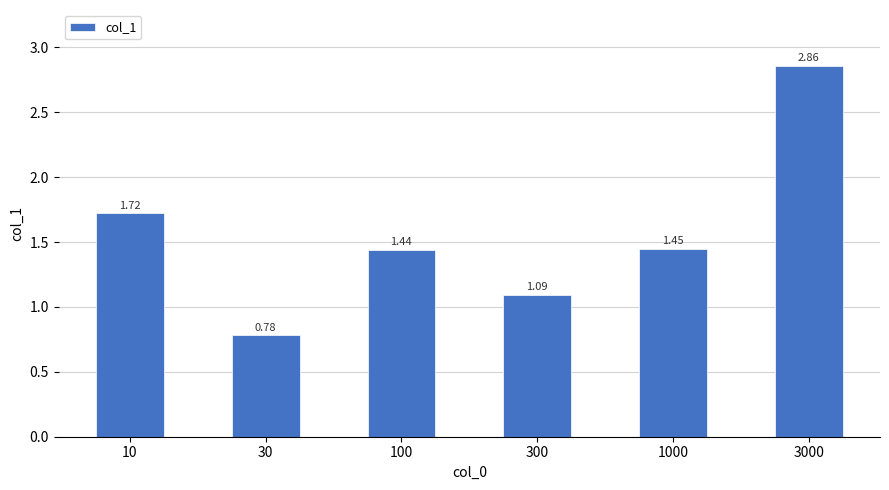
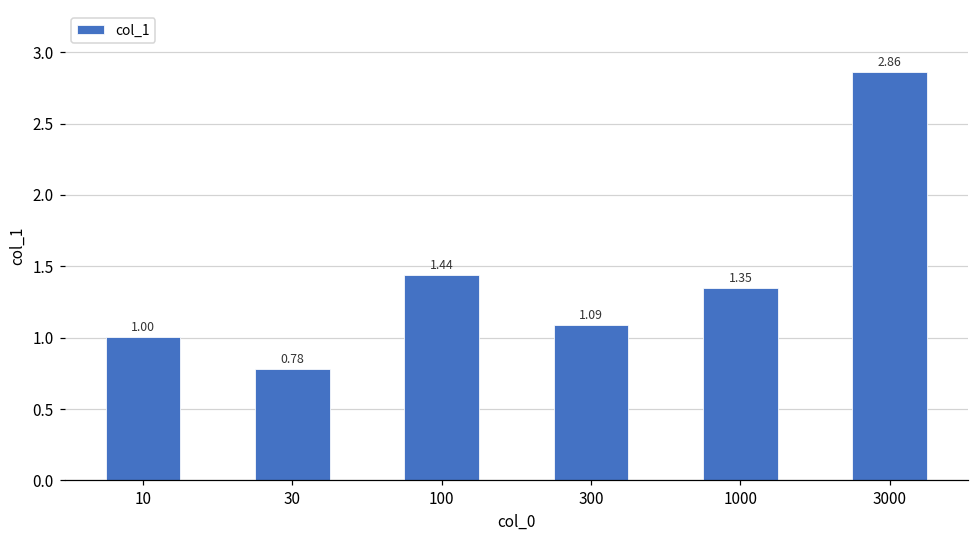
  {
-   "10": 1.72,
+   "10": 1.00,
    "30": 0.78,
    "100": 1.44,
    "300": 1.09,
-   "1000": 1.45,
+   "1000": 1.35,
    "3000": 2.86
  }
